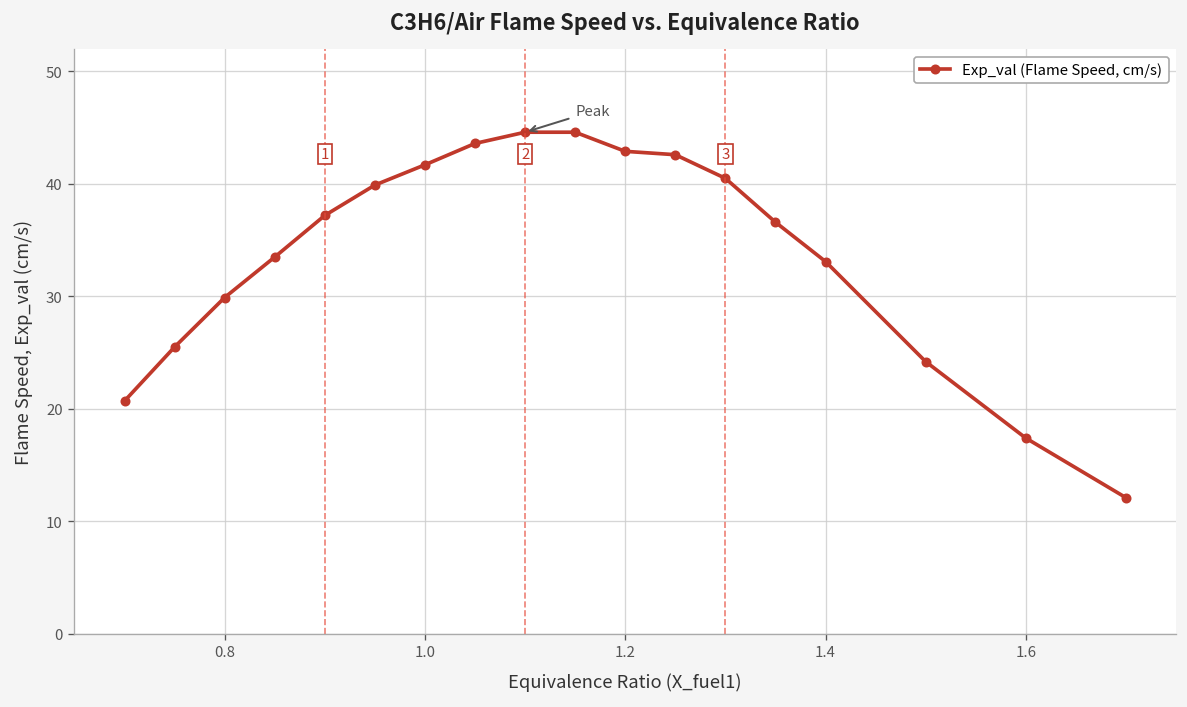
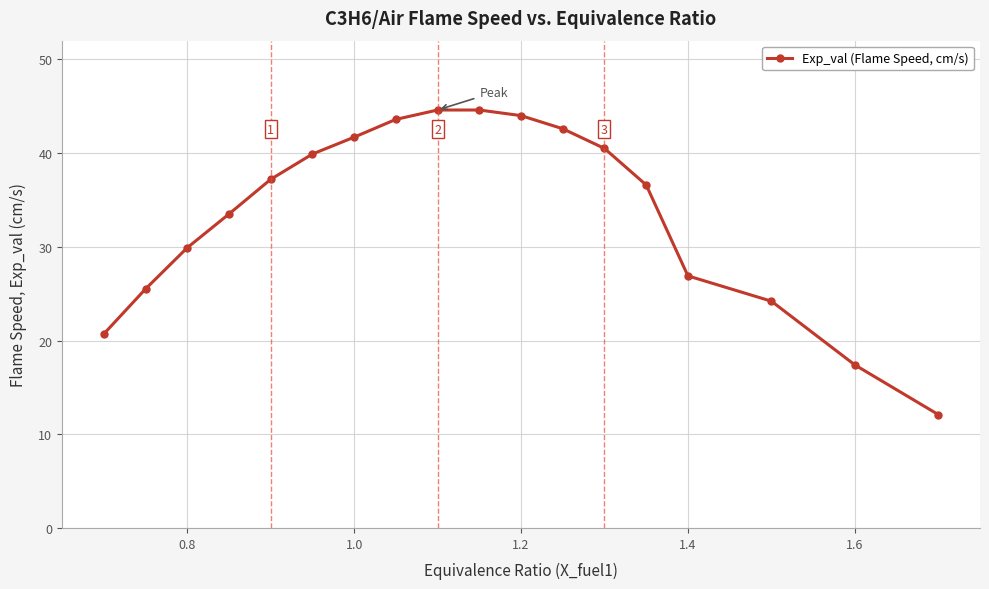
  {
    "0.8": 30,
    "1.0": 42,
-   "1.2": 43,
-   "1.4": 33,
+   "1.2": 44,
+   "1.4": 27,
    "1.6": 17
  }
